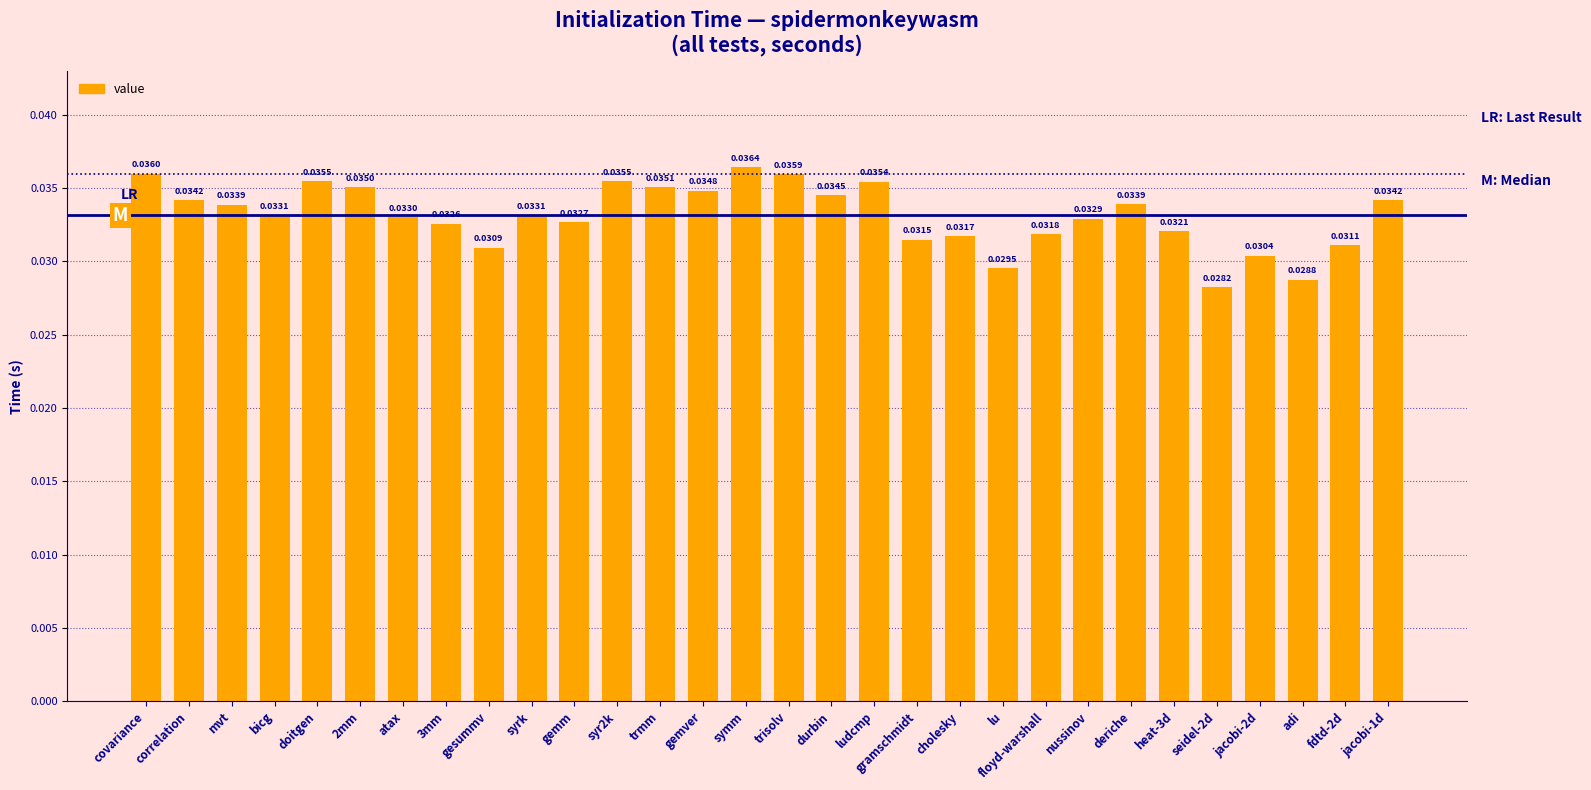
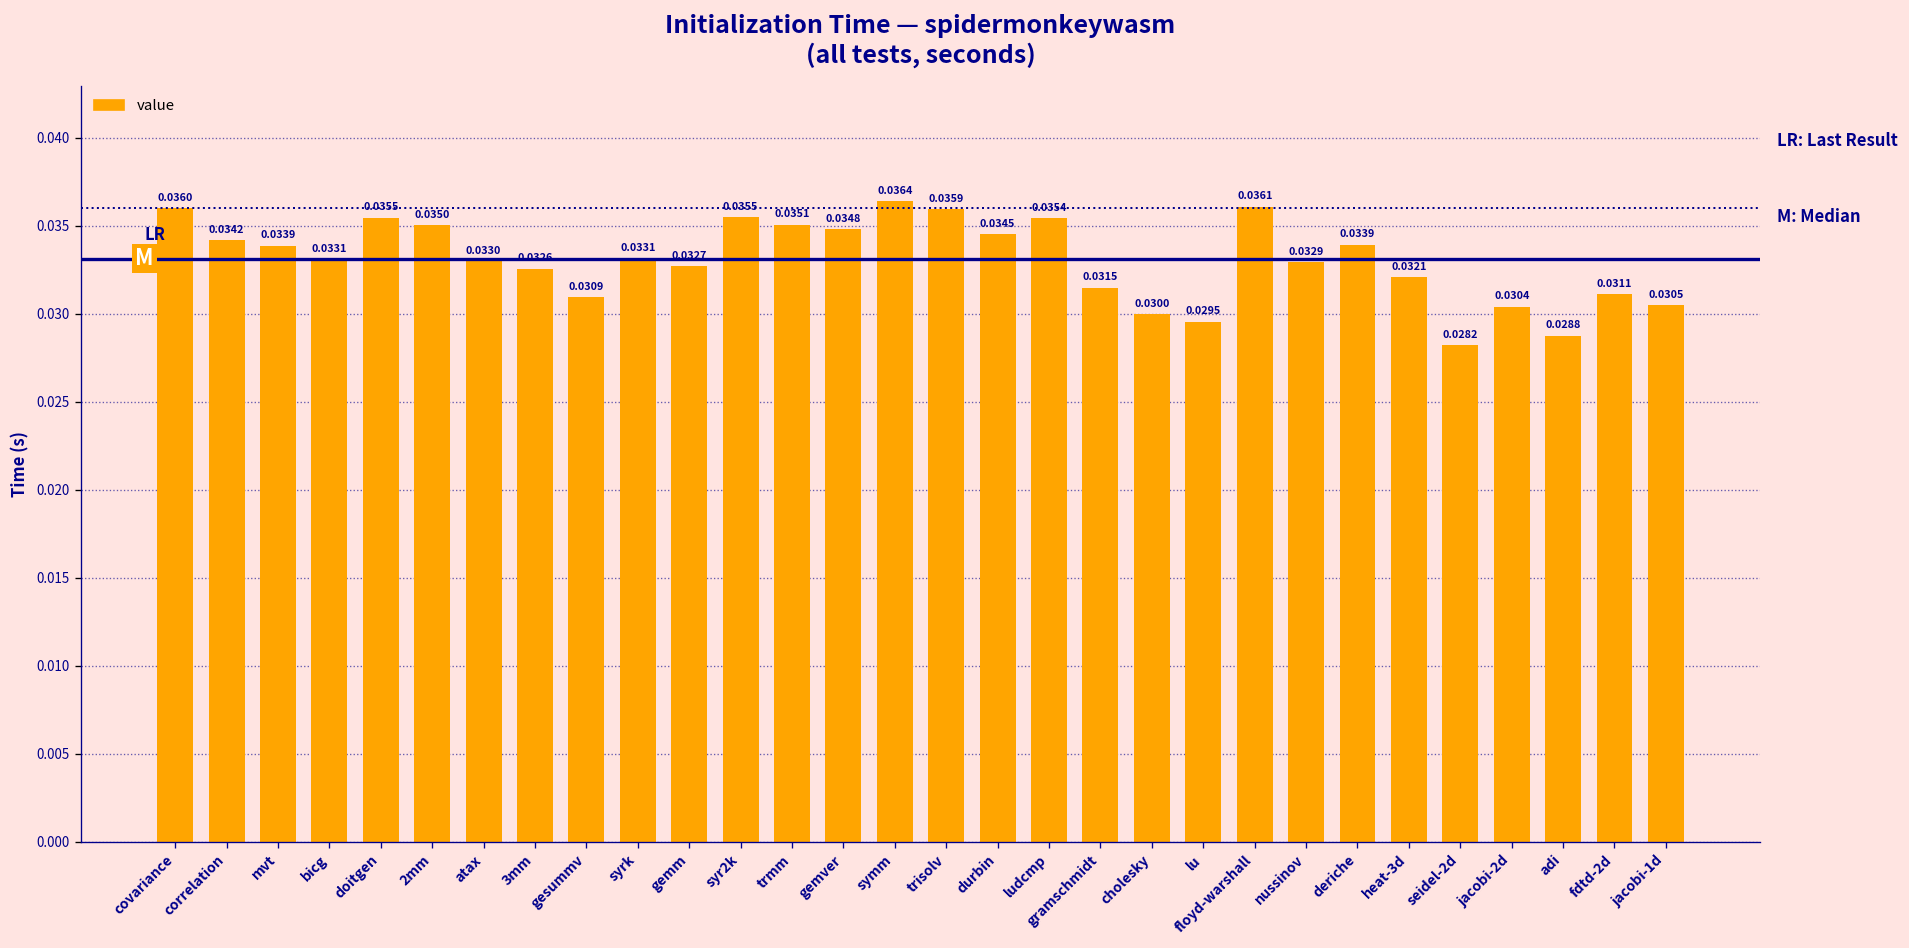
  {
    "covariance": 0.0360,
    "correlation": 0.0342,
    "mvt": 0.0339,
    "bicg": 0.0331,
    "doitgen": 0.0355,
    "2mm": 0.0350,
    "atax": 0.0330,
    "3mm": 0.0326,
    "gesummv": 0.0309,
    "syrk": 0.0331,
    "gemm": 0.0327,
    "syr2k": 0.0355,
    "trmm": 0.0351,
    "gemver": 0.0348,
    "symm": 0.0364,
    "trisolv": 0.0359,
    "durbin": 0.0345,
    "ludcmp": 0.0354,
    "gramschmidt": 0.0315,
-   "cholesky": 0.0317,
+   "cholesky": 0.0300,
    "lu": 0.0295,
-   "floyd-warshall": 0.0318,
+   "floyd-warshall": 0.0361,
    "nussinov": 0.0329,
    "deriche": 0.0339,
    "heat-3d": 0.0321,
    "seidel-2d": 0.0282,
    "jacobi-2d": 0.0304,
    "adi": 0.0288,
    "fdtd-2d": 0.0311,
-   "jacobi-1d": 0.0342
+   "jacobi-1d": 0.0305
  }
